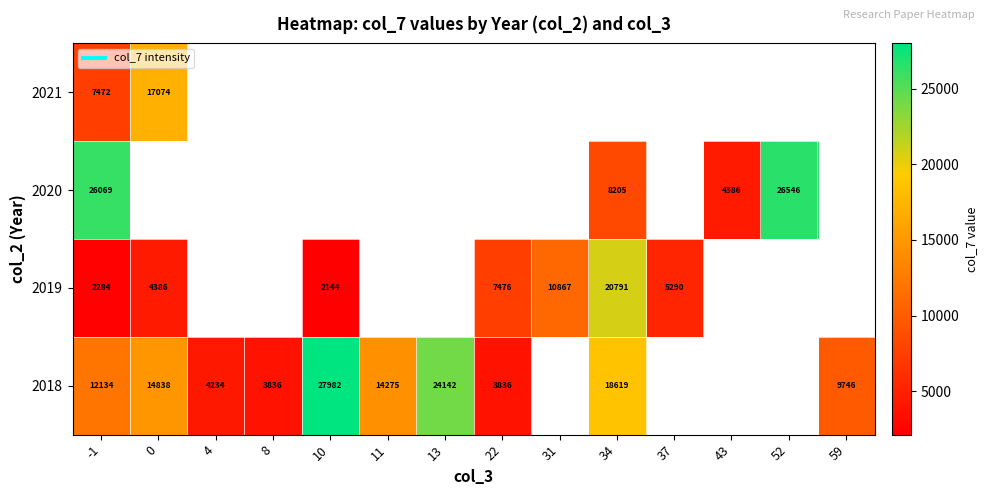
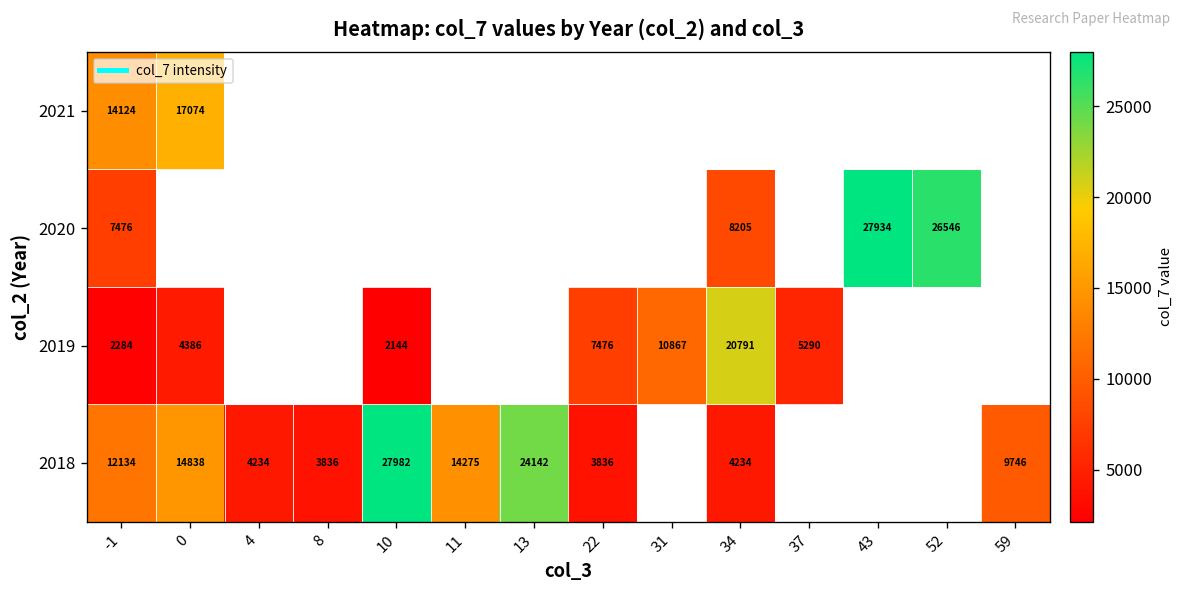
  {
    "2021": {
-     "-1": 7472,
+     "-1": 14124,
      "0": 17074
    },
    "2020": {
-     "-1": 26069,
+     "-1": 7476,
      "34": 8205,
-     "43": 4386,
+     "43": 27934,
      "52": 26546
    },
    "2019": {
      "-1": 2284,
      "0": 4386,
      "10": 2144,
      "22": 7476,
      "31": 10867,
      "34": 20791,
      "37": 5290
    },
    "2018": {
      "-1": 12134,
      "0": 14838,
      "4": 4234,
      "8": 3836,
      "10": 27982,
      "11": 14275,
      "13": 24142,
      "22": 3836,
-     "34": 18619,
+     "34": 4234,
      "59": 9746
    }
  }
